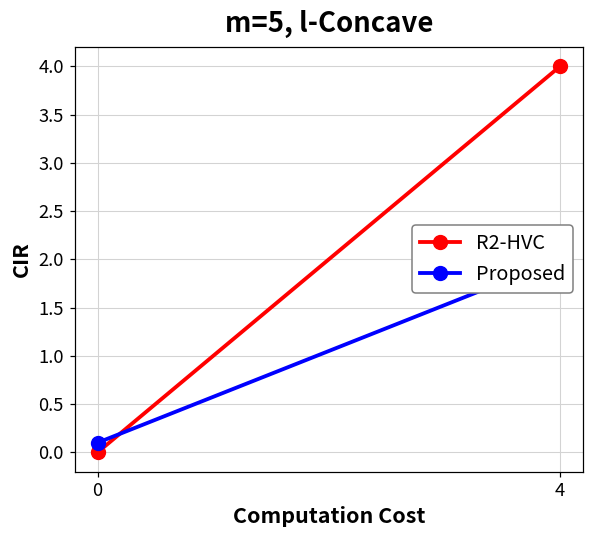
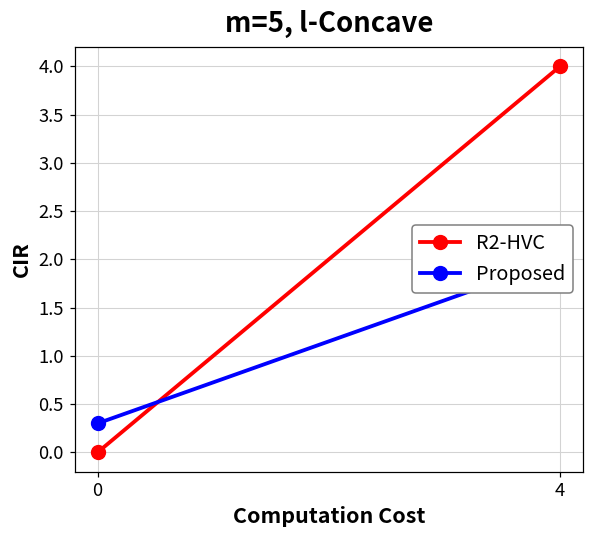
  {
    "R2-HVC": {
      "0": 0.0,
      "4": 4.0
    },
    "Proposed": {
-     "0": 0.1
+     "0": 0.3
    }
  }
